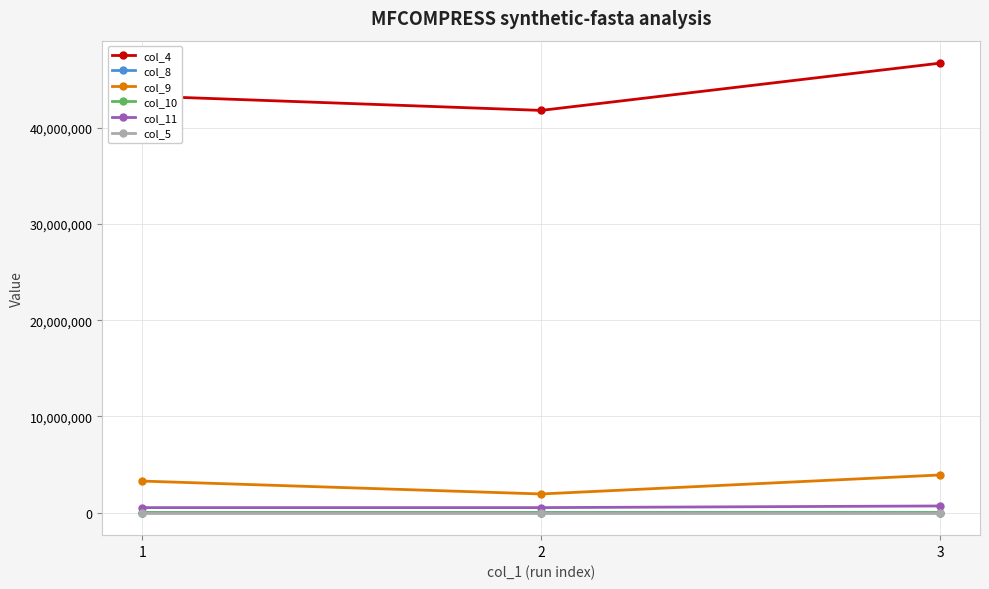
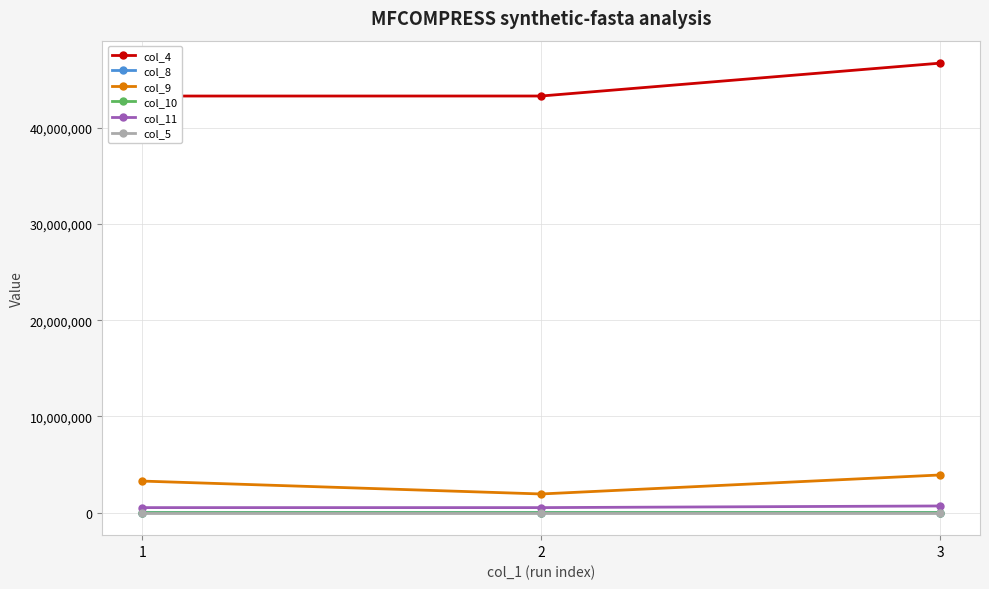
  {
    "col_4": {
-     "2": "42,000,000",
+     "2": "43,000,000",
      "3": "47,000,000"
    },
    "col_5": {
      "1": "0",
      "2": "0",
      "3": "0"
    },
    "col_9": {
      "1": "3,000,000",
      "2": "2,000,000",
      "3": "4,000,000"
    },
    "col_11": {
      "1": "1,000,000",
      "2": "1,000,000",
      "3": "1,000,000"
    }
  }
